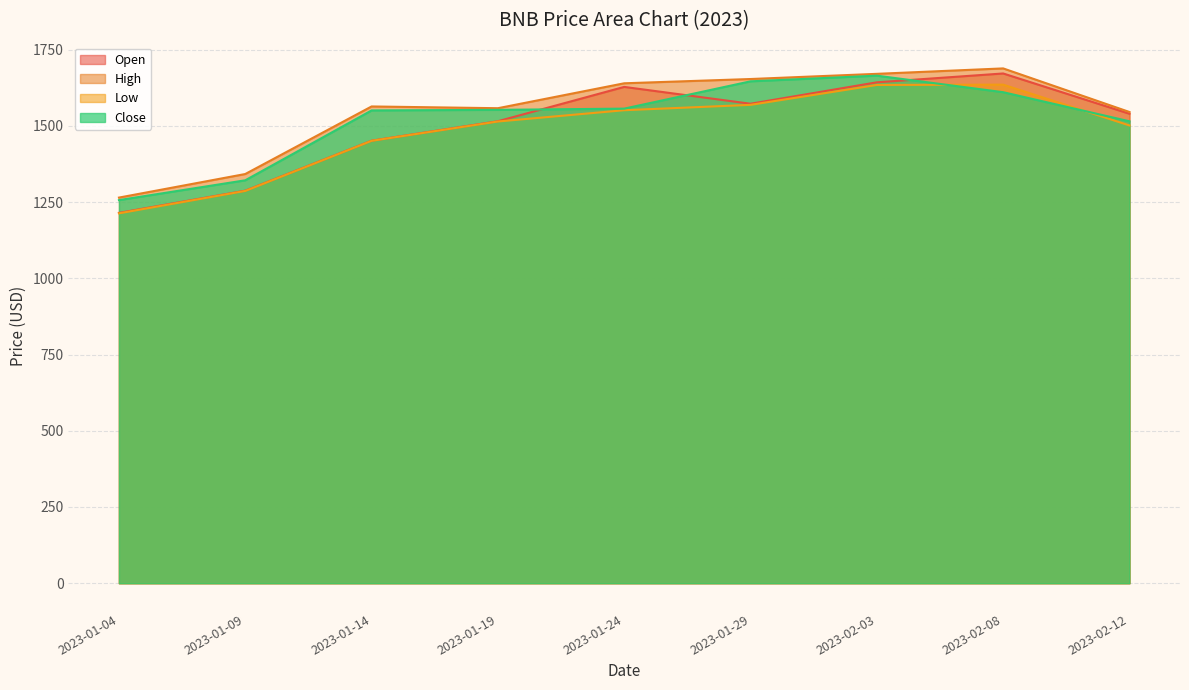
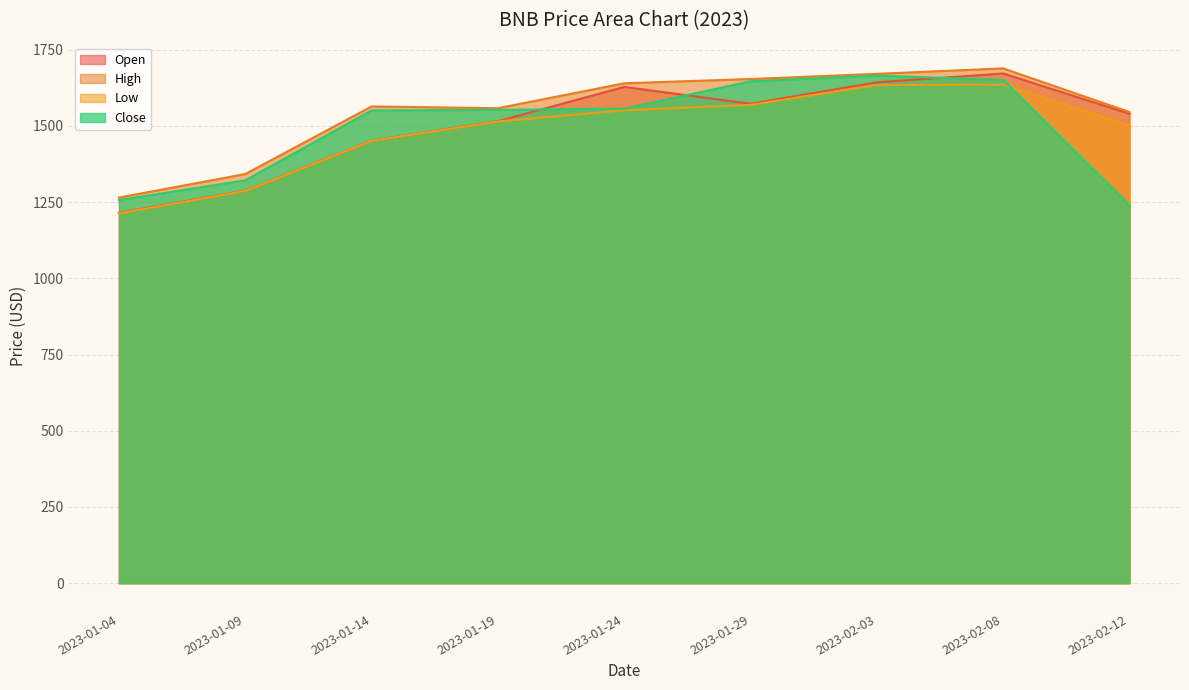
  {
    "Close": {
      "2023-01-09": 1320,
      "2023-01-14": 1550,
-     "2023-02-08": 1610,
-     "2023-02-12": 1520
+     "2023-02-08": 1650,
+     "2023-02-12": 1240
    }
  }
